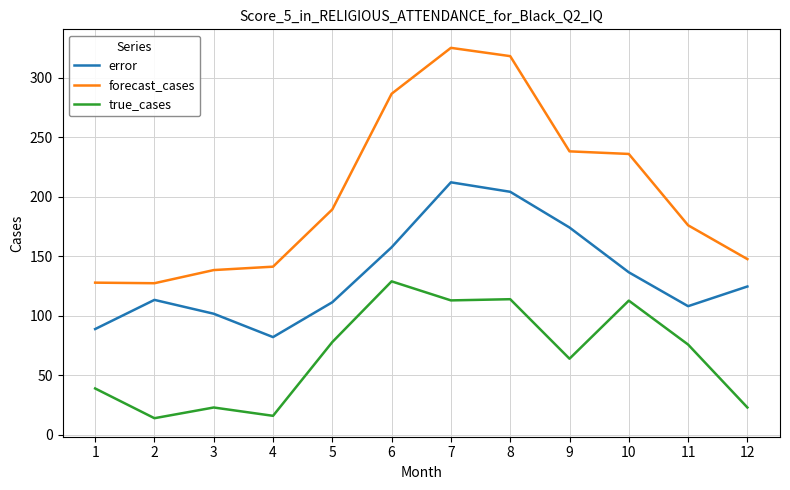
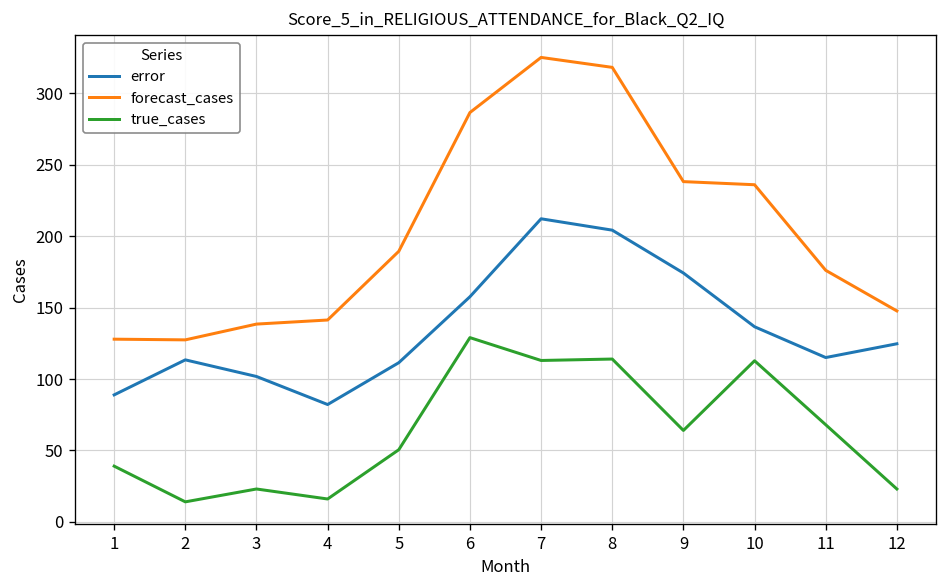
  {
    "error": {
      "1": 89,
      "2": 113,
      "3": 102,
      "4": 82,
      "5": 111,
      "6": 158,
      "7": 212,
      "8": 204,
      "9": 174,
      "10": 137,
-     "11": 108,
+     "11": 115,
      "12": 125
    },
    "forecast_cases": {
      "1": 128,
      "2": 127,
      "3": 138,
      "4": 141,
      "5": 189,
      "6": 287,
      "7": 325,
      "8": 318,
      "9": 238,
      "10": 236,
      "11": 176,
      "12": 148
    },
    "true_cases": {
      "1": 39,
      "2": 14,
      "3": 23,
      "4": 16,
-     "5": 78,
+     "5": 51,
      "6": 129,
      "7": 113,
      "8": 114,
      "9": 64,
      "10": 113,
-     "11": 76,
+     "11": 68,
      "12": 23
    }
  }
